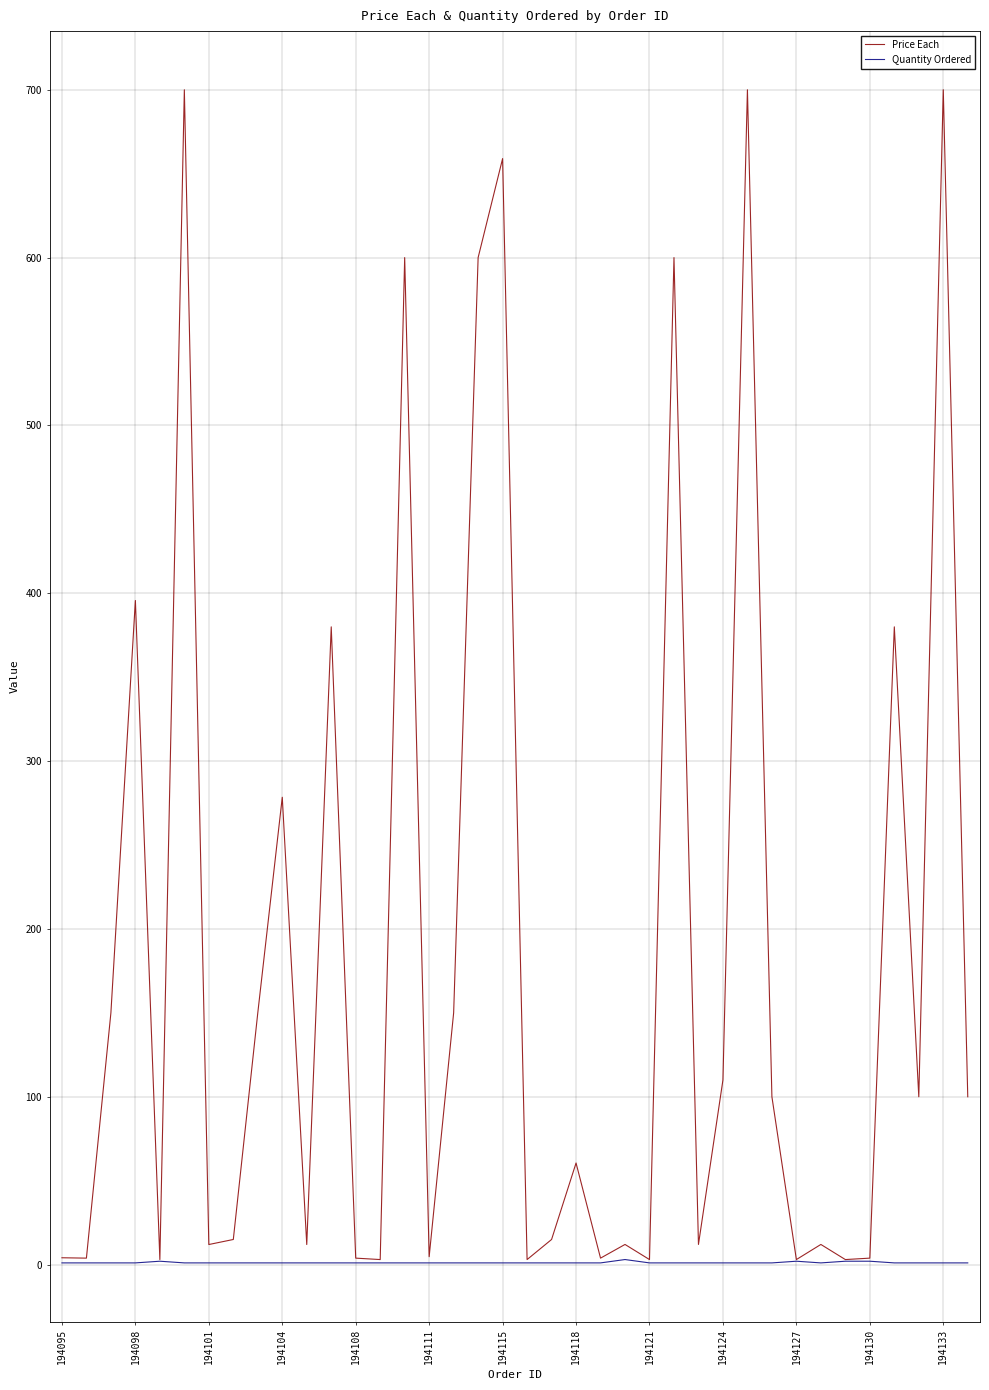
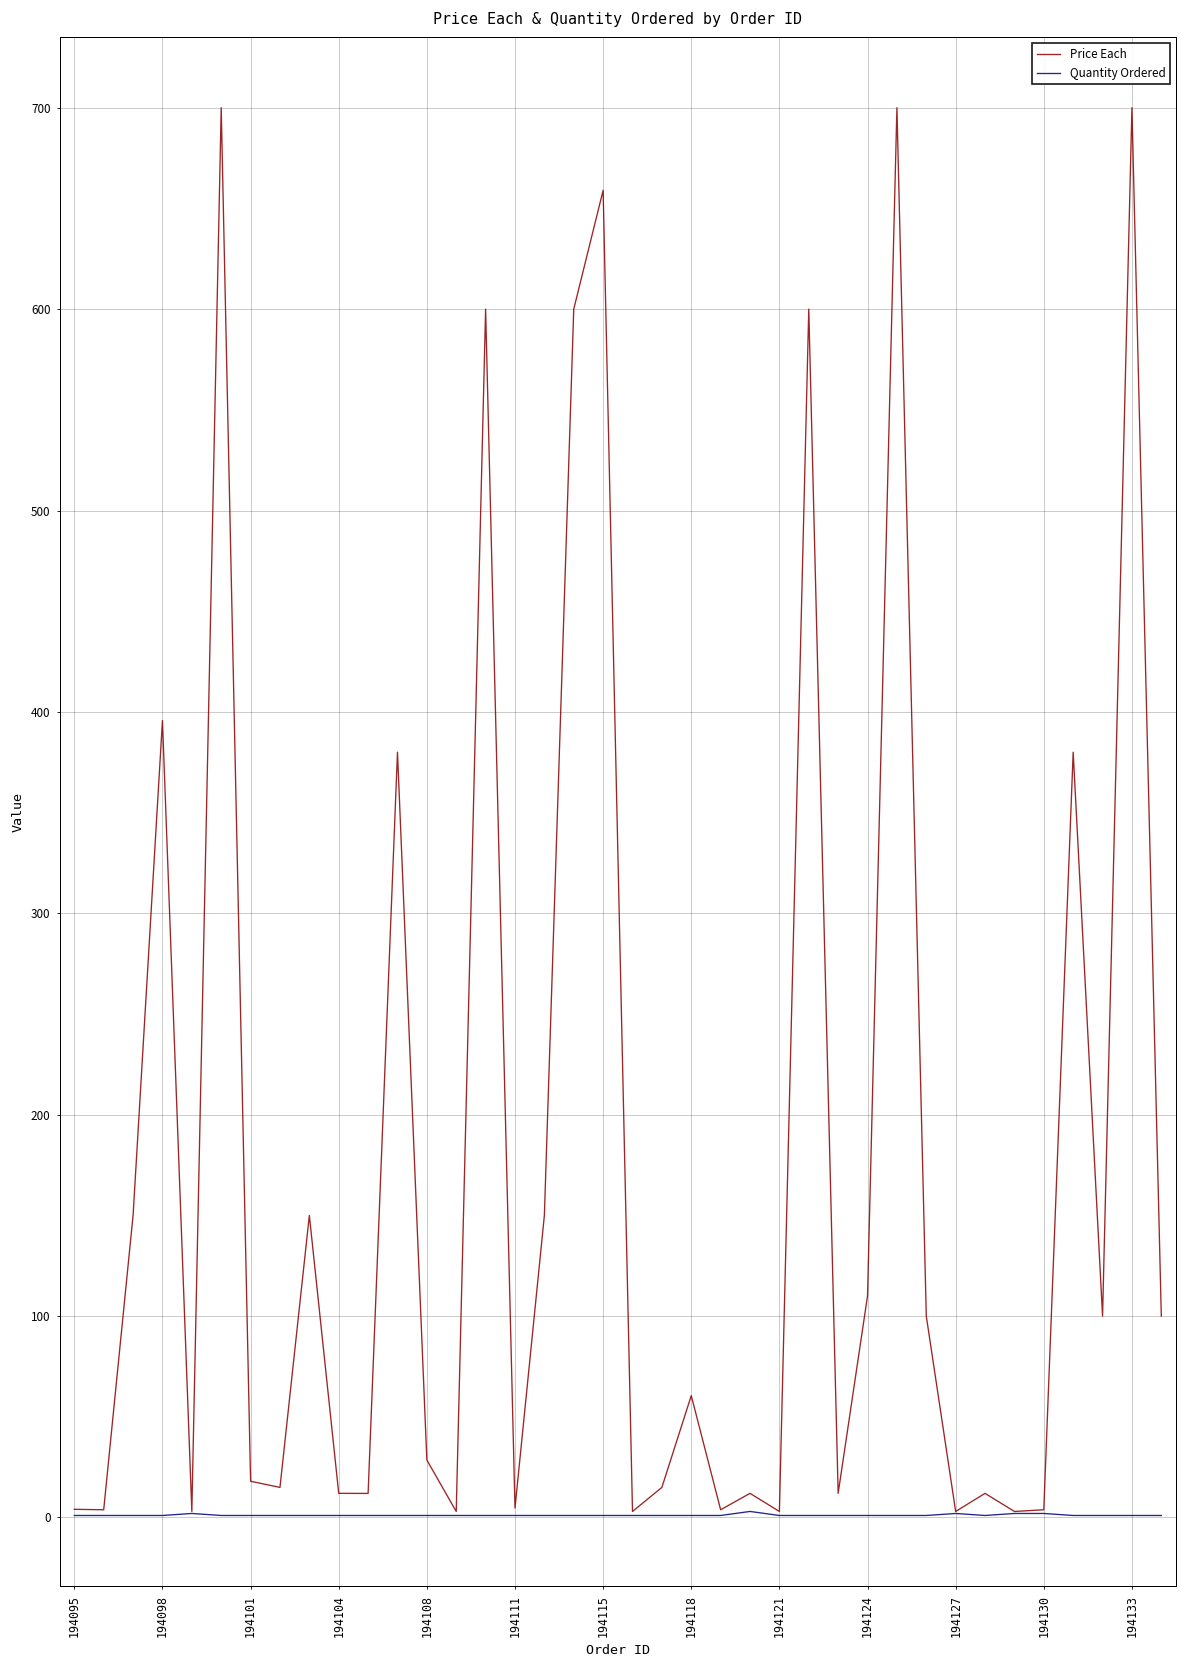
  {
    "Price Each": {
      "194095": 4,
      "194098": 396,
-     "194101": 12,
-     "194104": 278,
-     "194108": 4,
+     "194101": 18,
+     "194104": 12,
+     "194108": 29,
      "194111": 5,
      "194115": 659,
      "194118": 61,
      "194121": 3,
      "194124": 110,
      "194130": 4,
      "194133": 700
    },
    "Quantity Ordered": {
      "194095": 1,
      "194098": 1,
      "194101": 1,
      "194104": 1,
      "194108": 1,
      "194111": 1,
      "194115": 1,
      "194118": 1,
      "194121": 1,
      "194124": 1,
      "194130": 2,
      "194133": 1
    }
  }
